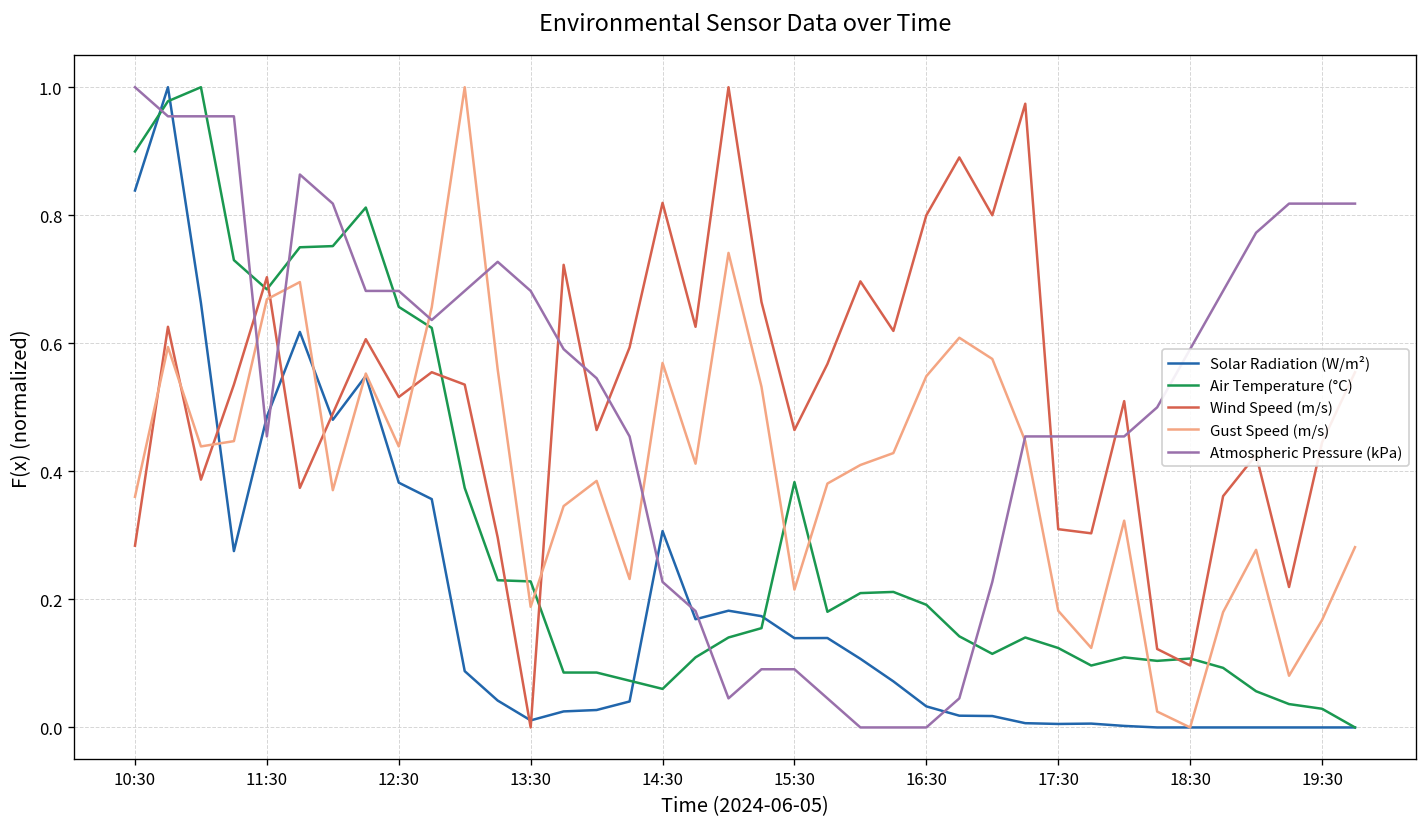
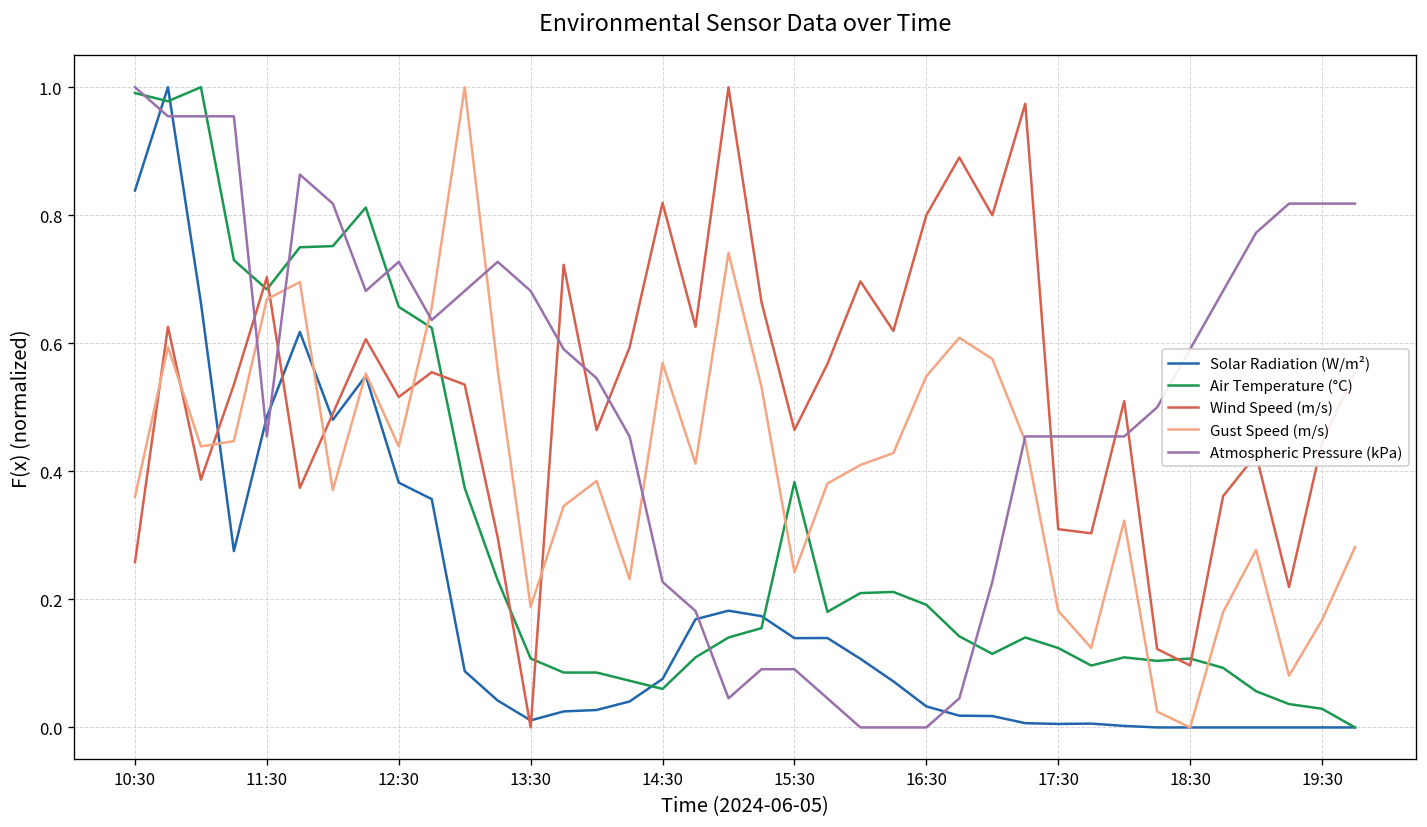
  {
    "Solar Radiation (W/m²)": {
      "10:30": 0.84,
      "11:30": 0.49,
      "12:30": 0.38,
      "13:30": 0.01,
-     "14:30": 0.31,
+     "14:30": 0.08,
      "15:30": 0.14,
      "16:30": 0.03,
      "17:30": 0.01,
      "19:30": 0.00
    },
    "Air Temperature (°C)": {
-     "10:30": 0.90,
+     "10:30": 0.99,
      "11:30": 0.68,
      "12:30": 0.66,
-     "13:30": 0.23,
+     "13:30": 0.11,
      "14:30": 0.06,
      "15:30": 0.38,
      "16:30": 0.19,
      "17:30": 0.12,
      "18:30": 0.11,
      "19:30": 0.03
    },
    "Wind Speed (m/s)": {
-     "10:30": 0.28,
+     "10:30": 0.26,
      "11:30": 0.70,
      "12:30": 0.52,
      "13:30": 0.00,
      "14:30": 0.82,
      "15:30": 0.46,
      "16:30": 0.80,
      "17:30": 0.31,
      "18:30": 0.10
    },
    "Gust Speed (m/s)": {
      "10:30": 0.36,
      "11:30": 0.67,
      "12:30": 0.44,
      "13:30": 0.19,
      "14:30": 0.57,
-     "15:30": 0.22,
+     "15:30": 0.24,
      "16:30": 0.55,
      "17:30": 0.18,
      "19:30": 0.17
    },
    "Atmospheric Pressure (kPa)": {
      "10:30": 1.00,
      "11:30": 0.45,
-     "12:30": 0.68,
+     "12:30": 0.73,
      "13:30": 0.68,
      "14:30": 0.23,
      "15:30": 0.09,
      "16:30": 0.00,
      "17:30": 0.45,
      "19:30": 0.82
    }
  }
